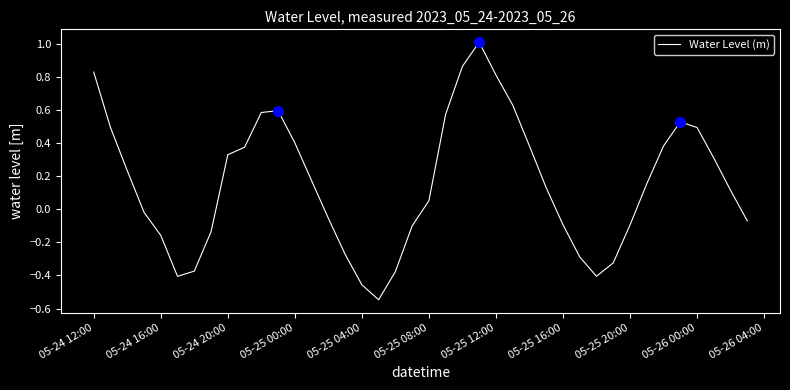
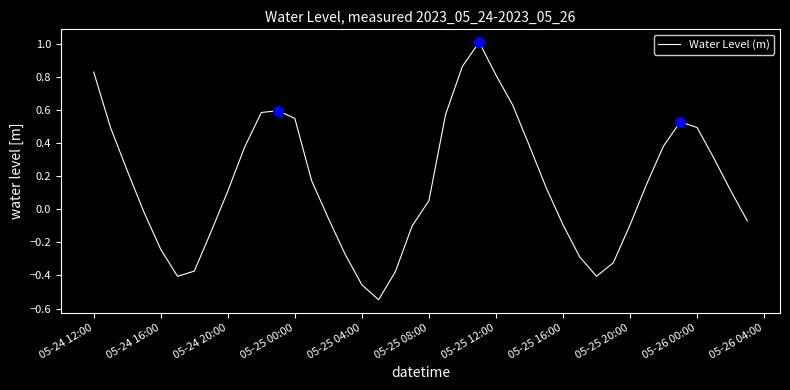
  {
    "Water Level (m)": {
      "05-24 12:00": 0.83,
-     "05-24 16:00": -0.16,
-     "05-24 20:00": 0.33,
-     "05-25 00:00": 0.40,
+     "05-24 16:00": -0.24,
+     "05-24 20:00": 0.11,
+     "05-25 00:00": 0.55,
      "05-25 04:00": -0.46,
      "05-25 08:00": 0.05,
      "05-25 12:00": 0.81,
      "05-25 16:00": -0.09,
      "05-25 20:00": -0.10,
      "05-26 00:00": 0.49
    }
  }
